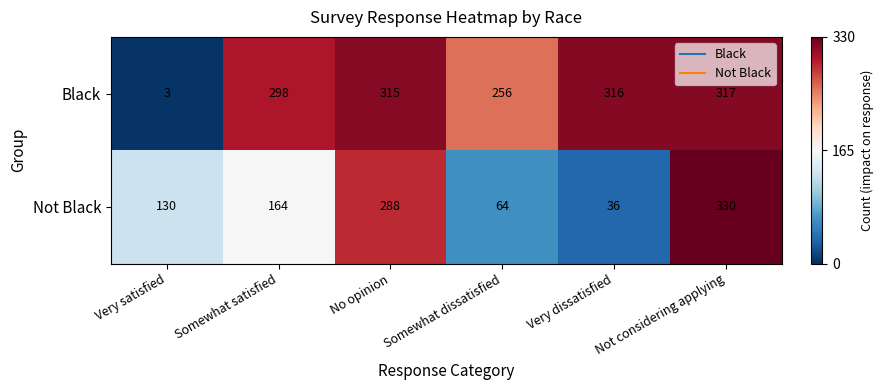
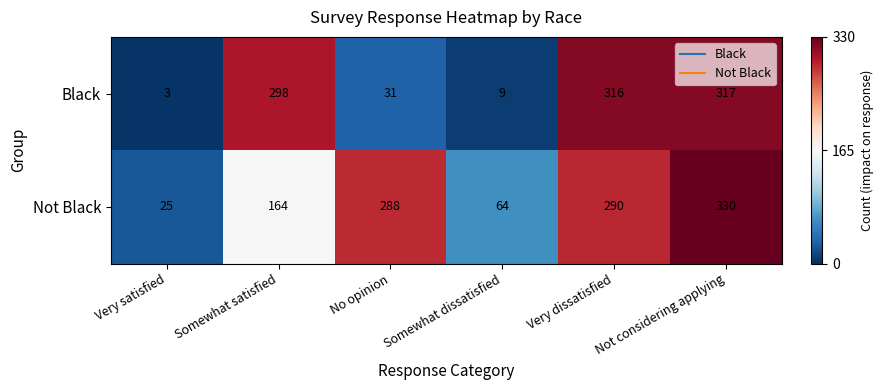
  {
    "Black": {
      "Very satisfied": 3,
      "Somewhat satisfied": 298,
-     "No opinion": 315,
-     "Somewhat dissatisfied": 256,
+     "No opinion": 31,
+     "Somewhat dissatisfied": 9,
      "Very dissatisfied": 316,
      "Not considering applying": 317
    },
    "Not Black": {
-     "Very satisfied": 130,
+     "Very satisfied": 25,
      "Somewhat satisfied": 164,
      "No opinion": 288,
      "Somewhat dissatisfied": 64,
-     "Very dissatisfied": 36,
+     "Very dissatisfied": 290,
      "Not considering applying": 330
    }
  }
